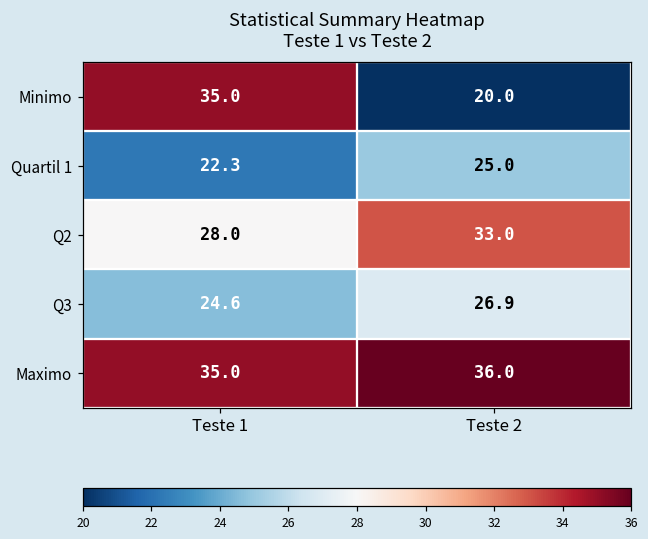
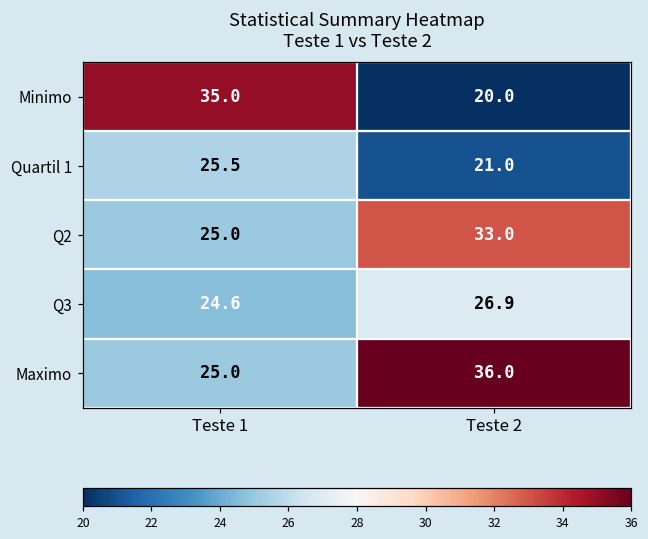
  {
    "Minimo": {
      "Teste 1": 35.0,
      "Teste 2": 20.0
    },
    "Quartil 1": {
-     "Teste 1": 22.3,
-     "Teste 2": 25.0
+     "Teste 1": 25.5,
+     "Teste 2": 21.0
    },
    "Q2": {
-     "Teste 1": 28.0,
+     "Teste 1": 25.0,
      "Teste 2": 33.0
    },
    "Q3": {
      "Teste 1": 24.6,
      "Teste 2": 26.9
    },
    "Maximo": {
-     "Teste 1": 35.0,
+     "Teste 1": 25.0,
      "Teste 2": 36.0
    }
  }
